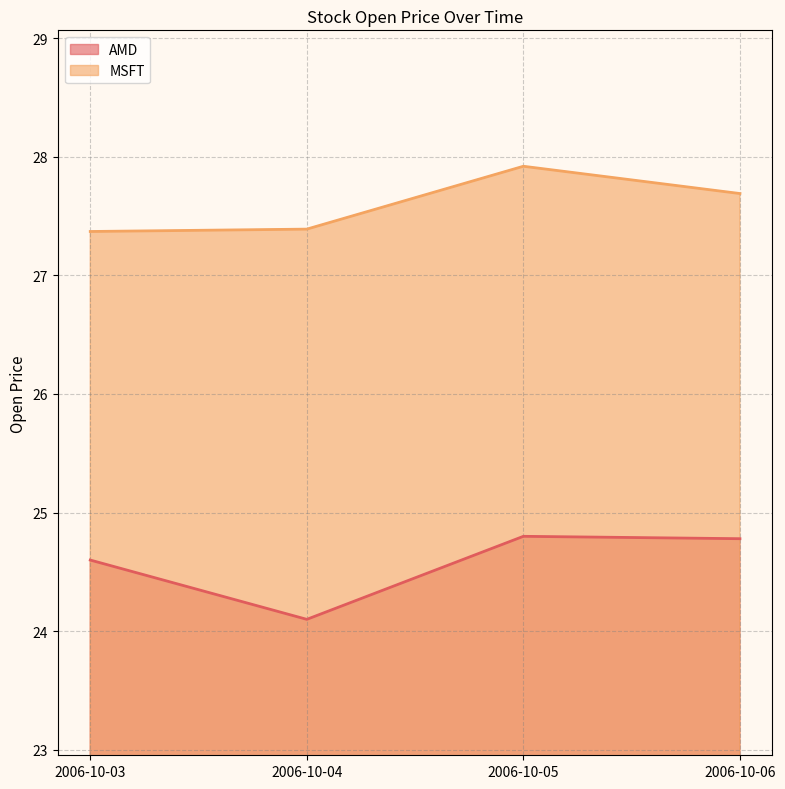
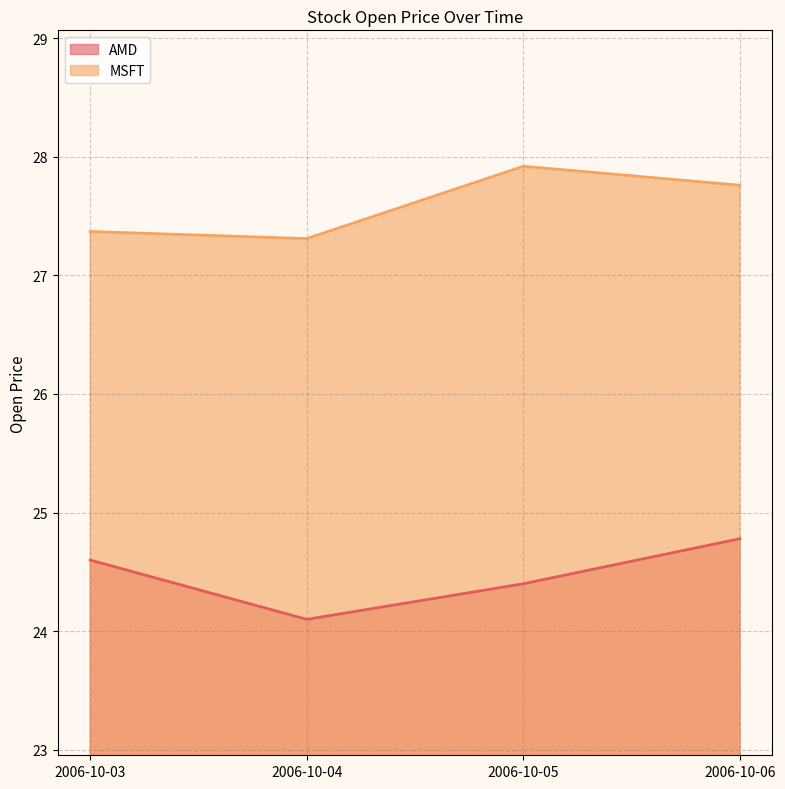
  {
    "AMD": {
      "2006-10-03": 24.6,
      "2006-10-04": 24.1,
-     "2006-10-05": 24.8,
+     "2006-10-05": 24.4,
      "2006-10-06": 24.8
    },
    "MSFT": {
      "2006-10-03": 27.37,
-     "2006-10-04": 27.39,
+     "2006-10-04": 27.31,
      "2006-10-05": 27.92,
-     "2006-10-06": 27.69
+     "2006-10-06": 27.76
    }
  }
